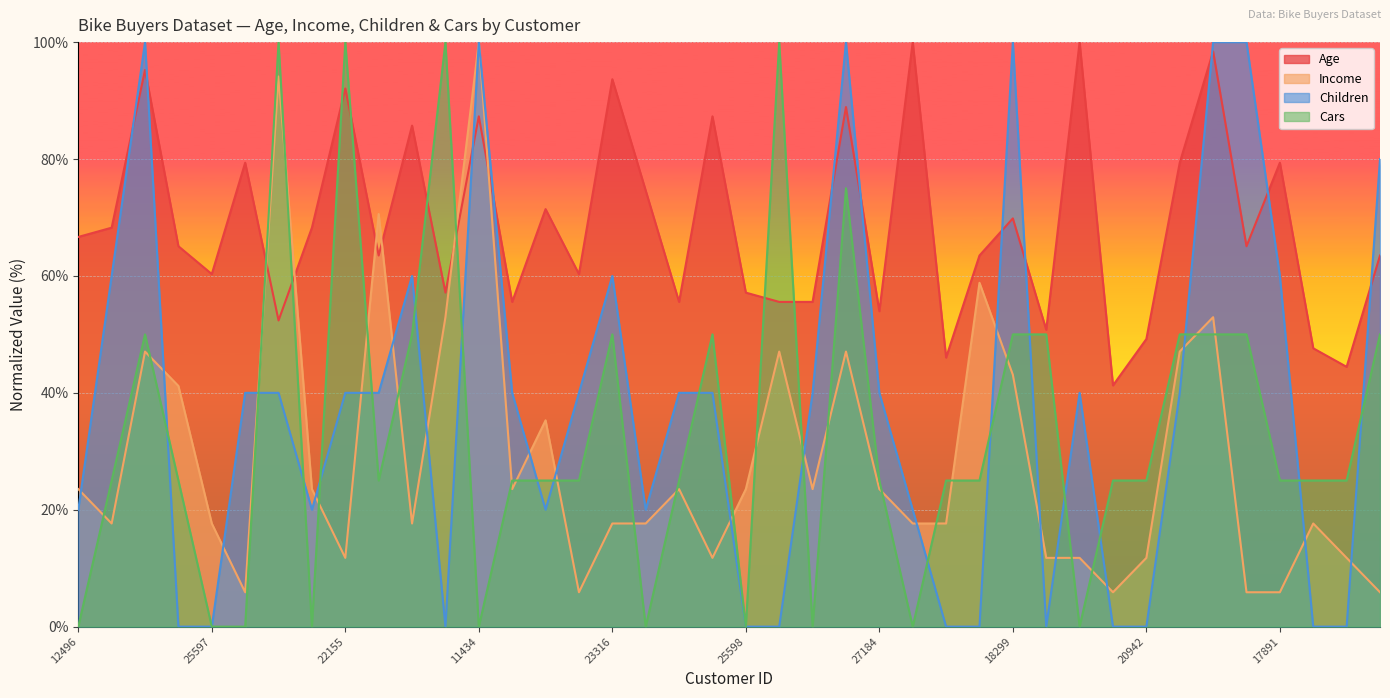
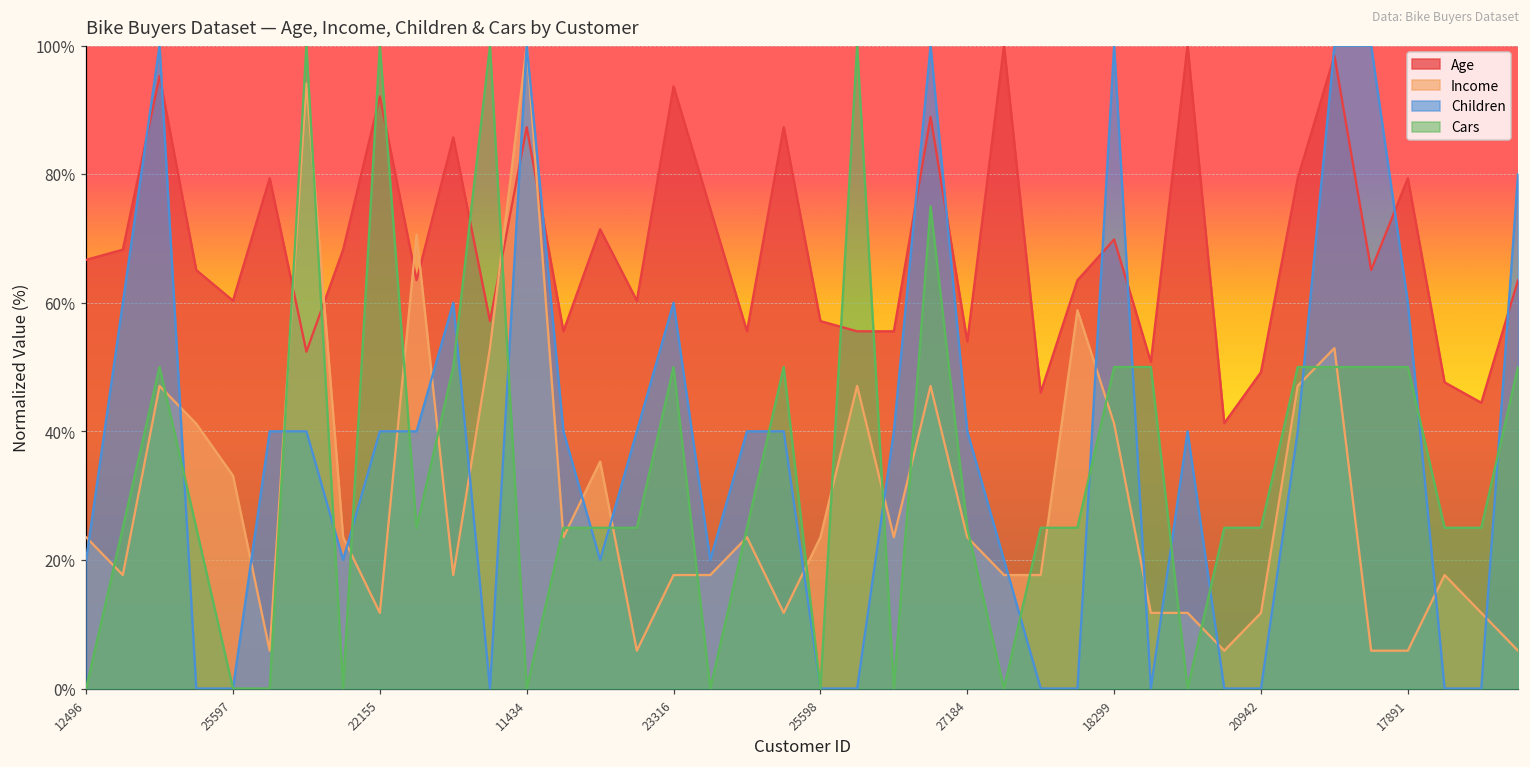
  {
    "Age": {
      "12496": "67%",
      "25597": "60%",
      "22155": "92%",
      "11434": "87%",
      "23316": "94%",
      "25598": "57%",
      "27184": "54%",
      "18299": "70%",
      "20942": "49%",
      "17891": "79%"
    },
    "Income": {
      "12496": "24%",
-     "25597": "18%",
+     "25597": "33%",
      "22155": "12%",
      "23316": "18%",
      "25598": "24%",
      "27184": "24%",
-     "18299": "43%",
+     "18299": "41%",
      "20942": "12%",
      "17891": "6%"
    },
    "Children": {
      "12496": "20%",
      "22155": "40%",
      "23316": "60%",
      "27184": "40%",
      "18299": "100%",
      "20942": "0%",
      "17891": "60%"
    },
    "Cars": {
      "12496": "0%",
      "22155": "100%",
      "11434": "0%",
      "23316": "50%",
      "27184": "25%",
      "18299": "50%",
      "20942": "25%",
-     "17891": "25%"
+     "17891": "50%"
    }
  }
